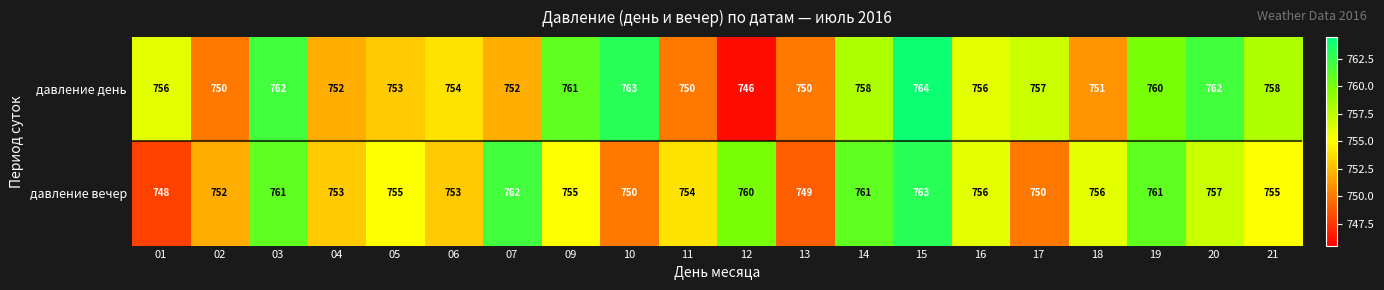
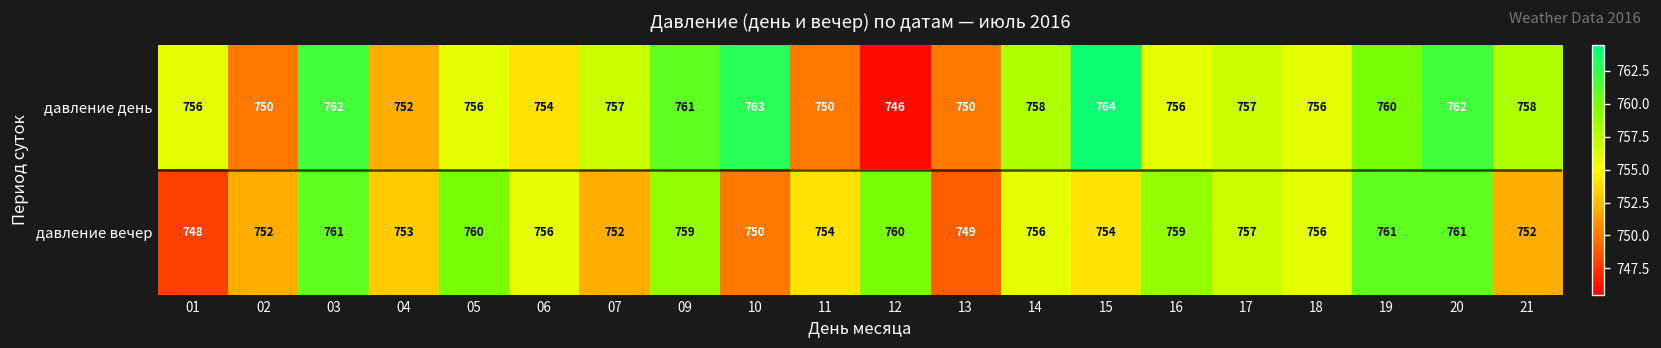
  {
    "давление день": {
      "01": 756,
      "02": 750,
      "03": 762,
      "04": 752,
-     "05": 753,
+     "05": 756,
      "06": 754,
-     "07": 752,
+     "07": 757,
      "09": 761,
      "10": 763,
      "11": 750,
      "12": 746,
      "13": 750,
      "14": 758,
      "15": 764,
      "16": 756,
      "17": 757,
-     "18": 751,
+     "18": 756,
      "19": 760,
      "20": 762,
      "21": 758
    },
    "давление вечер": {
      "01": 748,
      "02": 752,
      "03": 761,
      "04": 753,
-     "05": 755,
-     "06": 753,
-     "07": 762,
-     "09": 755,
+     "05": 760,
+     "06": 756,
+     "07": 752,
+     "09": 759,
      "10": 750,
      "11": 754,
      "12": 760,
      "13": 749,
-     "14": 761,
-     "15": 763,
-     "16": 756,
-     "17": 750,
+     "14": 756,
+     "15": 754,
+     "16": 759,
+     "17": 757,
      "18": 756,
      "19": 761,
-     "20": 757,
-     "21": 755
+     "20": 761,
+     "21": 752
    }
  }
